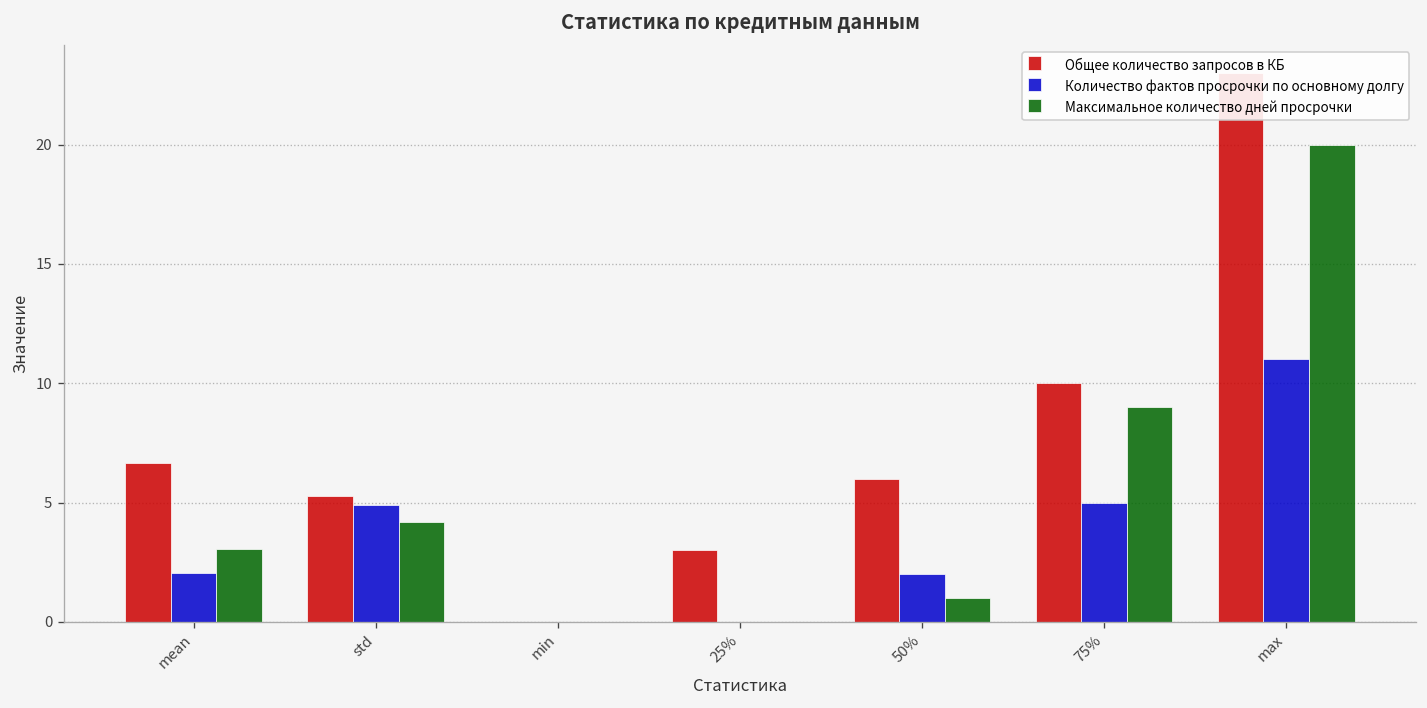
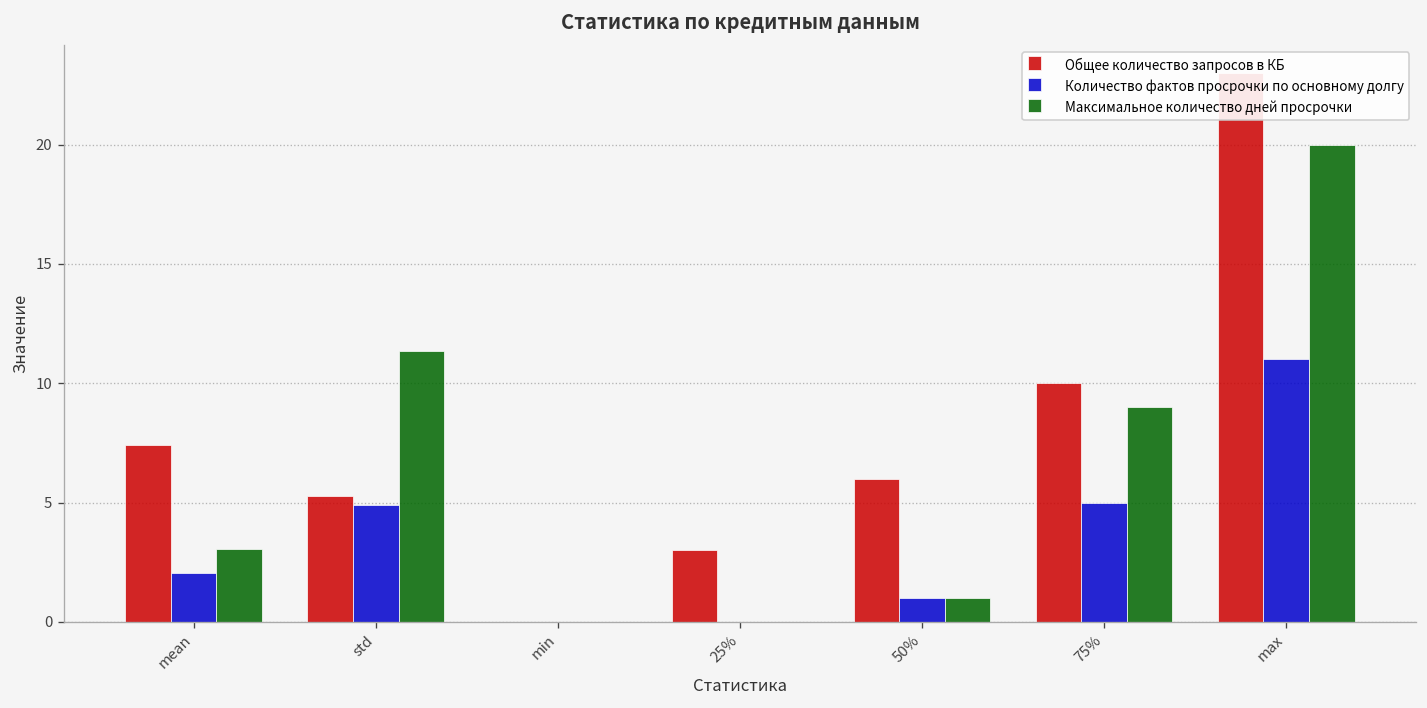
  {
    "Общее количество запросов в КБ": {
-     "mean": 6.7,
+     "mean": 7.4,
      "std": 5.3,
      "min": 0.0,
      "25%": 3.0,
      "50%": 6.0,
      "75%": 10.0
    },
    "Количество фактов просрочки по основному долгу": {
      "mean": 2,
      "std": 5,
      "min": 0,
      "25%": 0,
-     "50%": 2,
+     "50%": 1,
      "75%": 5,
      "max": 11
    },
    "Максимальное количество дней просрочки": {
      "mean": 3.0,
-     "std": 4.2,
+     "std": 11.4,
      "min": 0.0,
      "25%": 0.0,
      "50%": 1.0,
      "75%": 9.0,
      "max": 20.0
    }
  }
